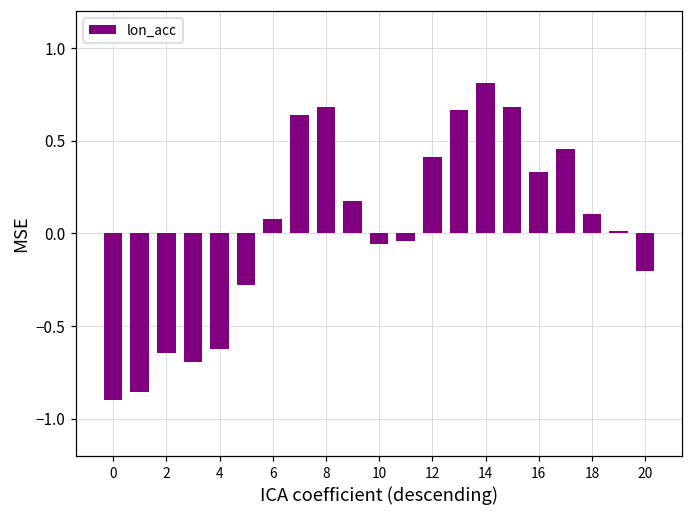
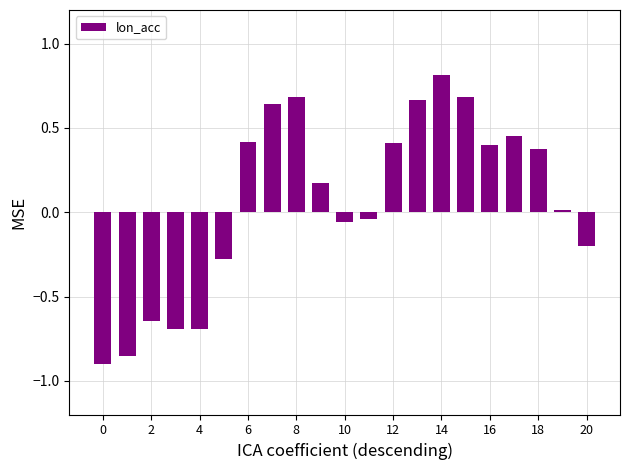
  {
    "0": -0.90,
    "2": -0.64,
-   "4": -0.62,
-   "6": 0.08,
+   "4": -0.69,
+   "6": 0.42,
    "8": 0.68,
    "10": -0.06,
    "12": 0.41,
    "14": 0.81,
-   "16": 0.33,
-   "18": 0.10,
+   "16": 0.40,
+   "18": 0.38,
    "20": -0.20
  }
